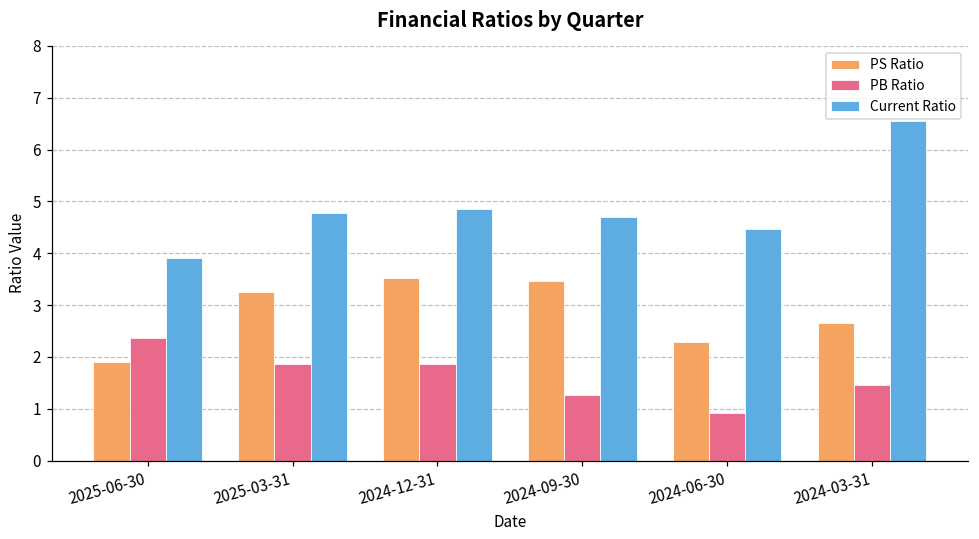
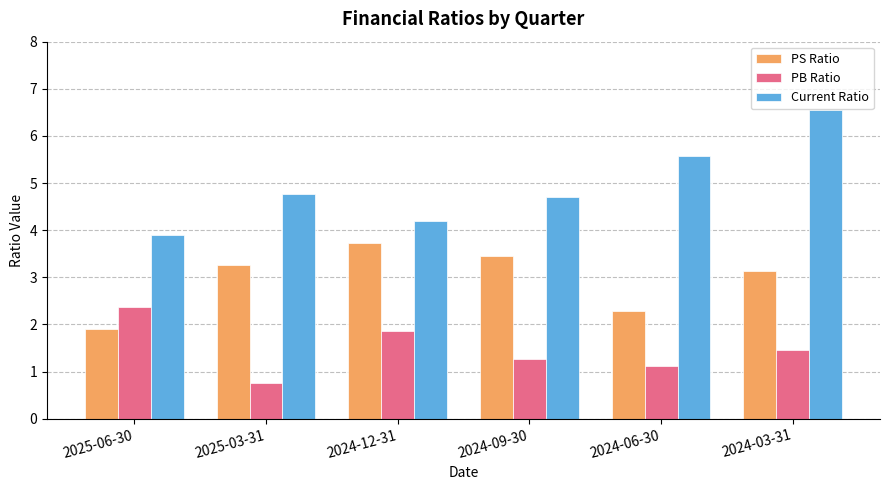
  {
    "PS Ratio": {
      "2025-06-30": 1.9,
      "2025-03-31": 3.3,
-     "2024-12-31": 3.5,
+     "2024-12-31": 3.7,
      "2024-09-30": 3.5,
      "2024-06-30": 2.3,
-     "2024-03-31": 2.7
+     "2024-03-31": 3.1
    },
    "PB Ratio": {
      "2025-06-30": 2.4,
-     "2025-03-31": 1.9,
+     "2025-03-31": 0.8,
      "2024-12-31": 1.9,
      "2024-09-30": 1.3,
-     "2024-06-30": 0.9,
+     "2024-06-30": 1.1,
      "2024-03-31": 1.5
    },
    "Current Ratio": {
      "2025-06-30": 3.9,
      "2025-03-31": 4.8,
-     "2024-12-31": 4.9,
+     "2024-12-31": 4.2,
      "2024-09-30": 4.7,
-     "2024-06-30": 4.5,
+     "2024-06-30": 5.6,
      "2024-03-31": 6.5
    }
  }
